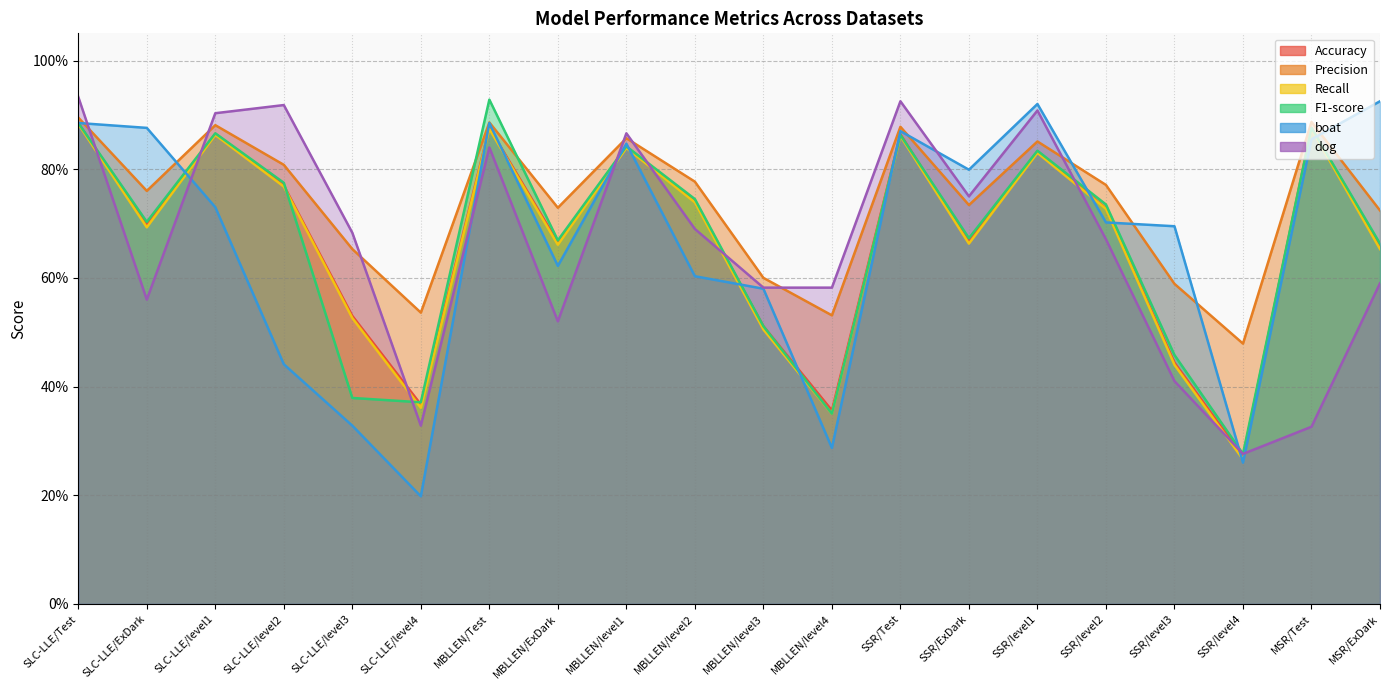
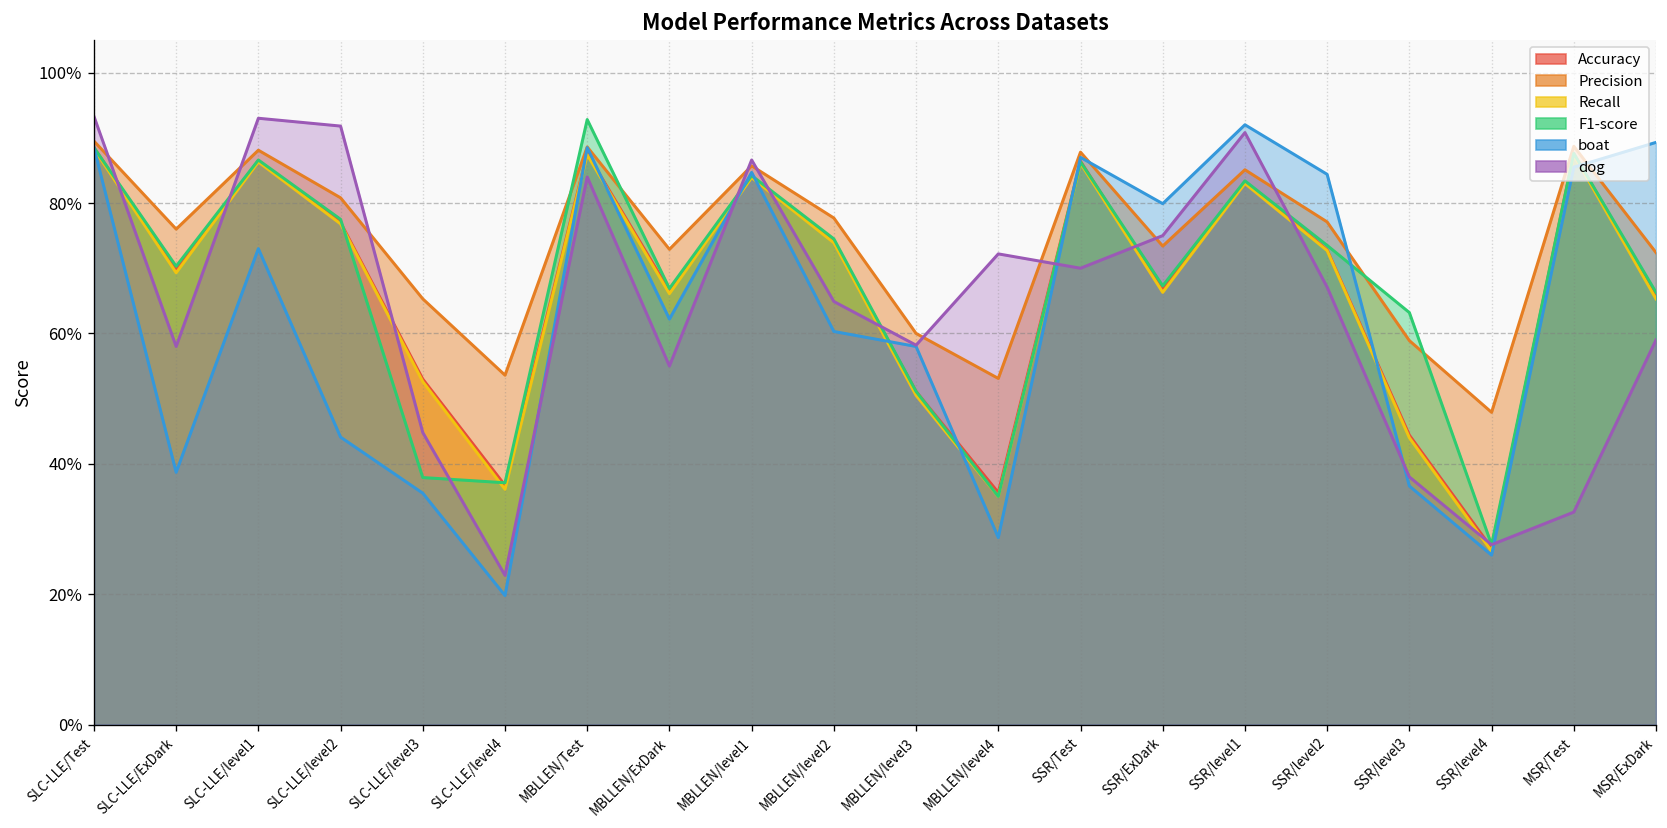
  {
    "F1-score": {
      "SLC-LLE/ExDark": "70%",
      "SLC-LLE/level2": "78%",
      "SLC-LLE/level3": "38%",
      "MBLLEN/Test": "93%",
      "SSR/ExDark": "67%",
      "SSR/level2": "74%",
-     "SSR/level3": "46%",
+     "SSR/level3": "63%",
      "MSR/ExDark": "66%"
    },
    "boat": {
-     "SLC-LLE/ExDark": "88%",
+     "SLC-LLE/ExDark": "39%",
      "SLC-LLE/level1": "73%",
      "SLC-LLE/level2": "44%",
-     "SLC-LLE/level3": "33%",
+     "SLC-LLE/level3": "36%",
      "SLC-LLE/level4": "20%",
      "MBLLEN/ExDark": "62%",
      "MBLLEN/level1": "85%",
      "MBLLEN/level2": "60%",
      "MBLLEN/level4": "29%",
      "SSR/Test": "87%",
      "SSR/ExDark": "80%",
      "SSR/level1": "92%",
-     "SSR/level2": "70%",
-     "SSR/level3": "70%",
+     "SSR/level2": "84%",
+     "SSR/level3": "37%",
      "SSR/level4": "26%",
-     "MSR/ExDark": "93%"
+     "MSR/ExDark": "89%"
    },
    "dog": {
      "SLC-LLE/Test": "93%",
-     "SLC-LLE/ExDark": "56%",
-     "SLC-LLE/level1": "90%",
+     "SLC-LLE/ExDark": "58%",
+     "SLC-LLE/level1": "93%",
      "SLC-LLE/level2": "92%",
-     "SLC-LLE/level3": "68%",
-     "SLC-LLE/level4": "33%",
+     "SLC-LLE/level3": "45%",
+     "SLC-LLE/level4": "23%",
      "MBLLEN/Test": "84%",
-     "MBLLEN/ExDark": "52%",
+     "MBLLEN/ExDark": "55%",
      "MBLLEN/level1": "87%",
-     "MBLLEN/level2": "69%",
-     "MBLLEN/level4": "58%",
-     "SSR/Test": "93%",
+     "MBLLEN/level2": "65%",
+     "MBLLEN/level4": "72%",
+     "SSR/Test": "70%",
      "SSR/ExDark": "75%",
      "SSR/level1": "91%",
      "SSR/level2": "67%",
-     "SSR/level3": "41%",
+     "SSR/level3": "38%",
      "MSR/Test": "33%",
      "MSR/ExDark": "59%"
    }
  }
